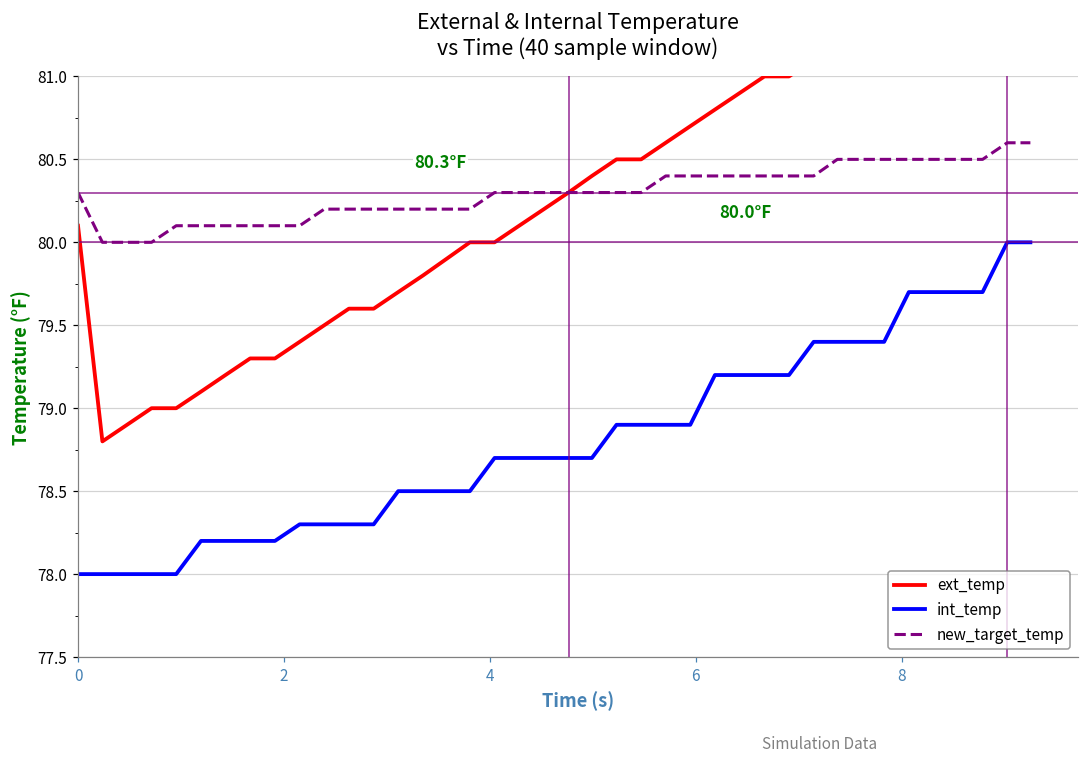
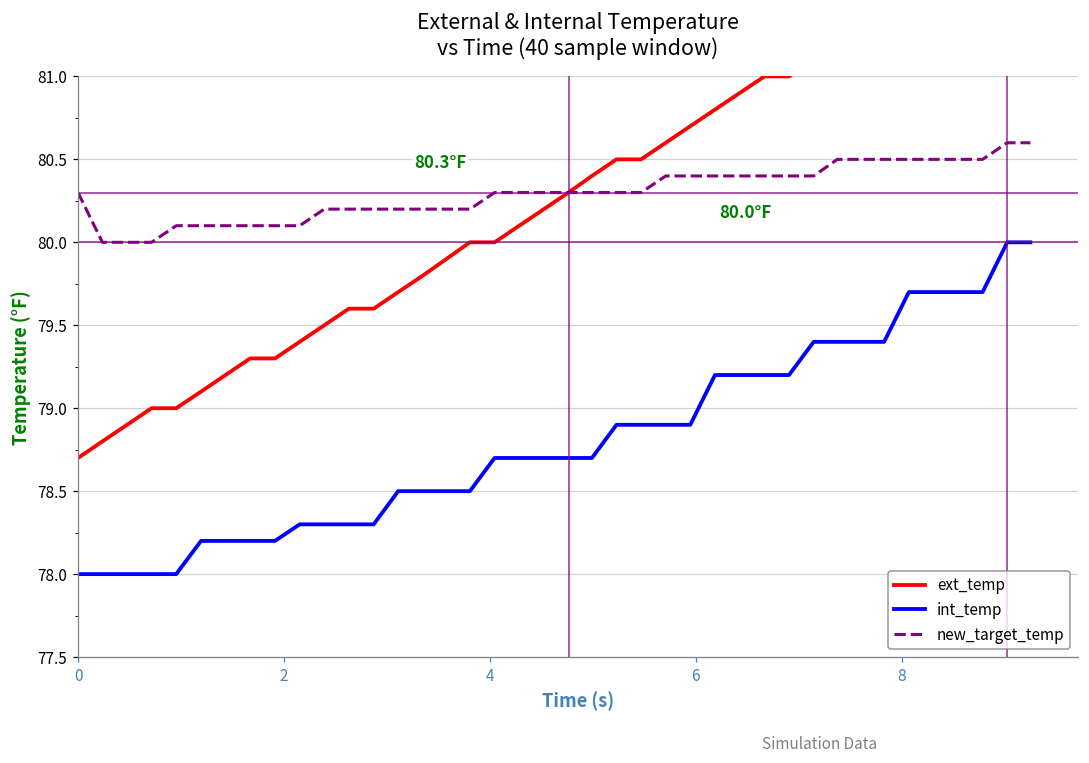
  {
    "ext_temp": {
-     "0": 80.1
+     "0": 78.7
    },
    "int_temp": {
      "0": 78.0
    },
    "new_target_temp": {
      "0": 80.3
    }
  }
